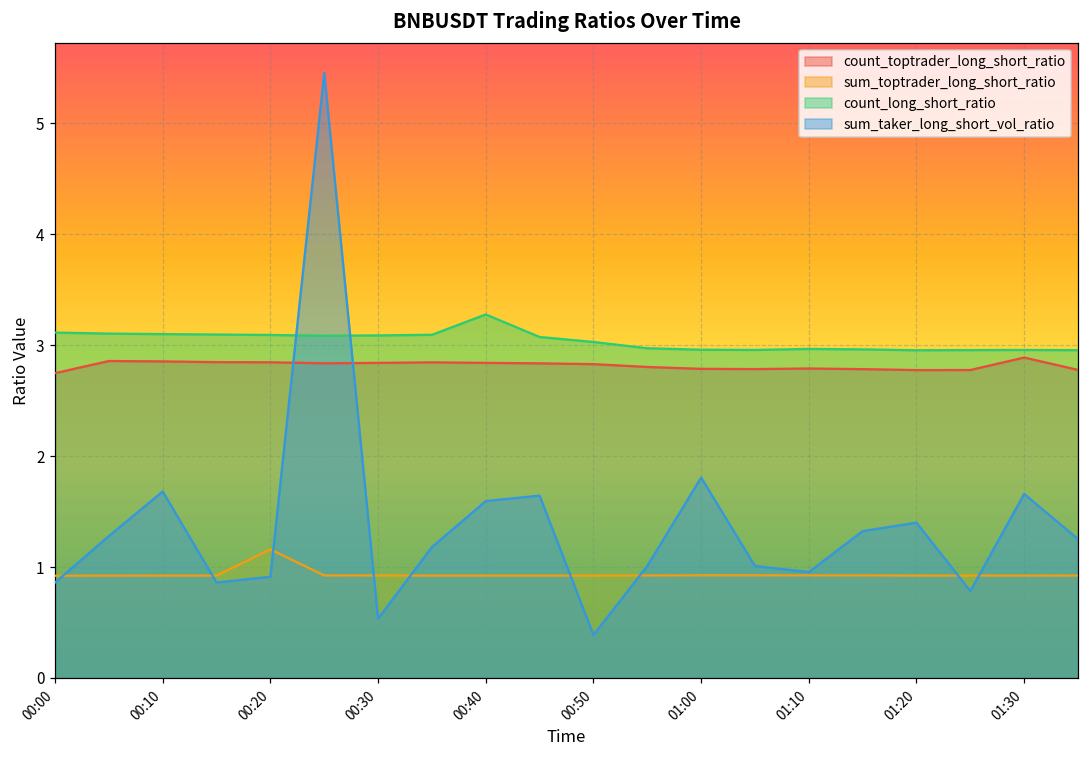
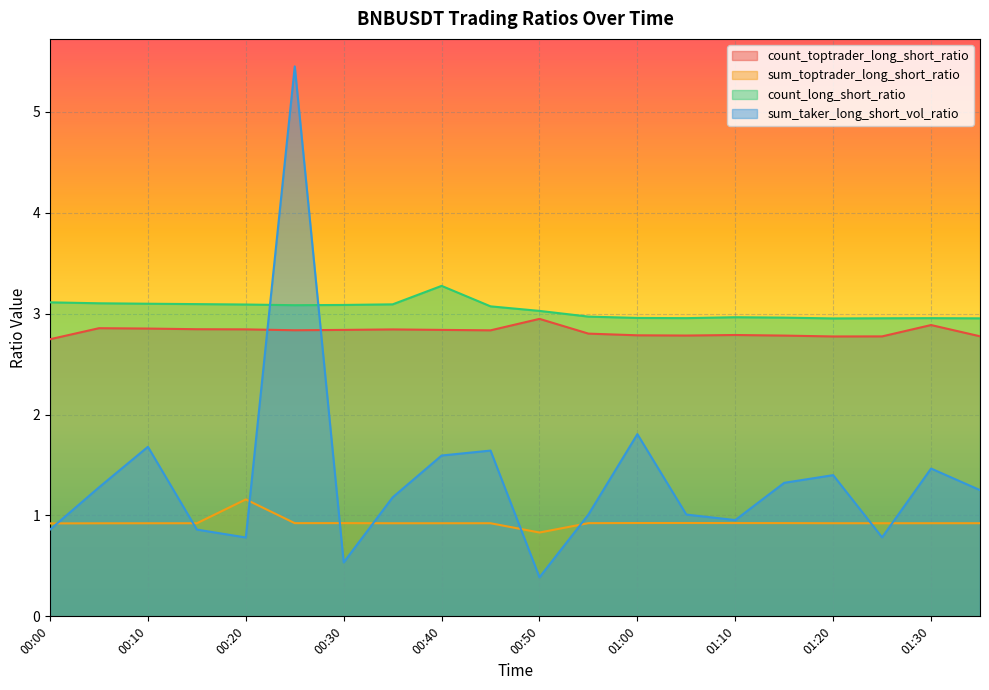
  {
    "count_toptrader_long_short_ratio": {
      "00:00": 2.75,
      "00:10": 2.85,
      "00:20": 2.85,
      "00:30": 2.84,
      "00:40": 2.84,
-     "00:50": 2.83,
+     "00:50": 2.95,
      "01:00": 2.79,
      "01:10": 2.79,
      "01:20": 2.77,
      "01:30": 2.89
    },
    "sum_toptrader_long_short_ratio": {
      "00:00": 0.92,
      "00:10": 0.92,
      "00:20": 1.16,
      "00:30": 0.92,
      "00:40": 0.92,
-     "00:50": 0.92,
+     "00:50": 0.83,
      "01:00": 0.93,
      "01:10": 0.92,
      "01:20": 0.92,
      "01:30": 0.92
    },
    "count_long_short_ratio": {
      "00:00": 3.11,
      "00:10": 3.10,
      "00:20": 3.09,
      "00:30": 3.09,
      "00:40": 3.28,
      "00:50": 3.03,
      "01:00": 2.96,
      "01:10": 2.97,
      "01:20": 2.95,
      "01:30": 2.96
    },
    "sum_taker_long_short_vol_ratio": {
      "00:00": 0.86,
      "00:10": 1.68,
-     "00:20": 0.91,
+     "00:20": 0.78,
      "00:30": 0.53,
      "00:40": 1.59,
      "00:50": 0.39,
      "01:00": 1.81,
      "01:10": 0.95,
      "01:20": 1.40,
-     "01:30": 1.66
+     "01:30": 1.47
    }
  }
